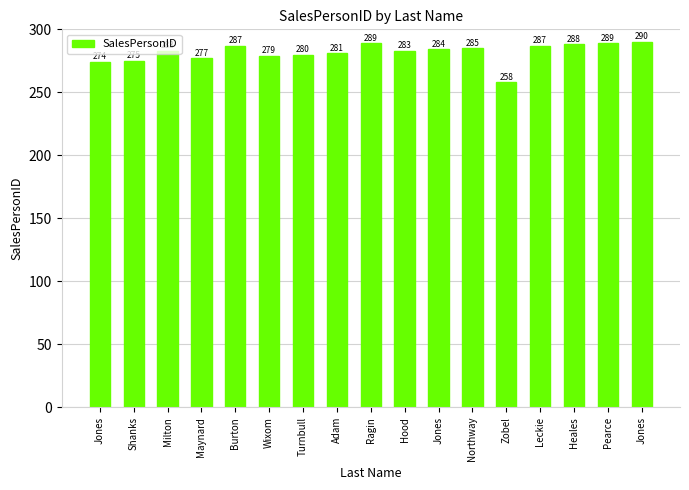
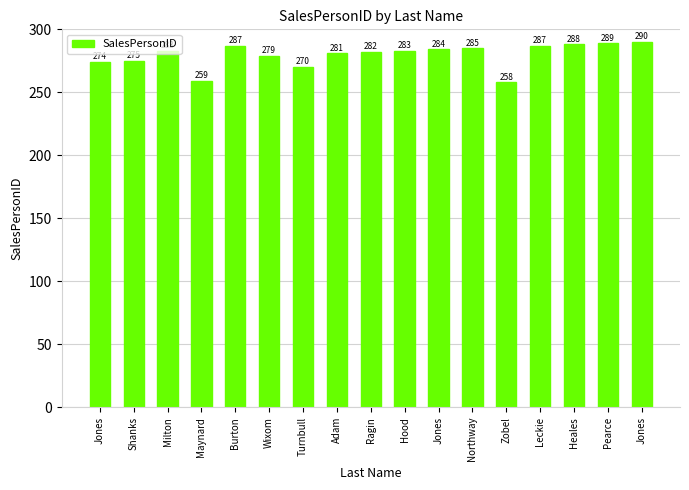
  {
-   "Maynard": 277,
+   "Maynard": 259,
    "Burton": 287,
    "Wixom": 279,
-   "Turnbull": 280,
+   "Turnbull": 270,
    "Adam": 281,
-   "Ragin": 289,
+   "Ragin": 282,
    "Hood": 283,
    "Northway": 285,
    "Zobel": 258,
    "Leckie": 287,
    "Heales": 288,
    "Pearce": 289
  }
